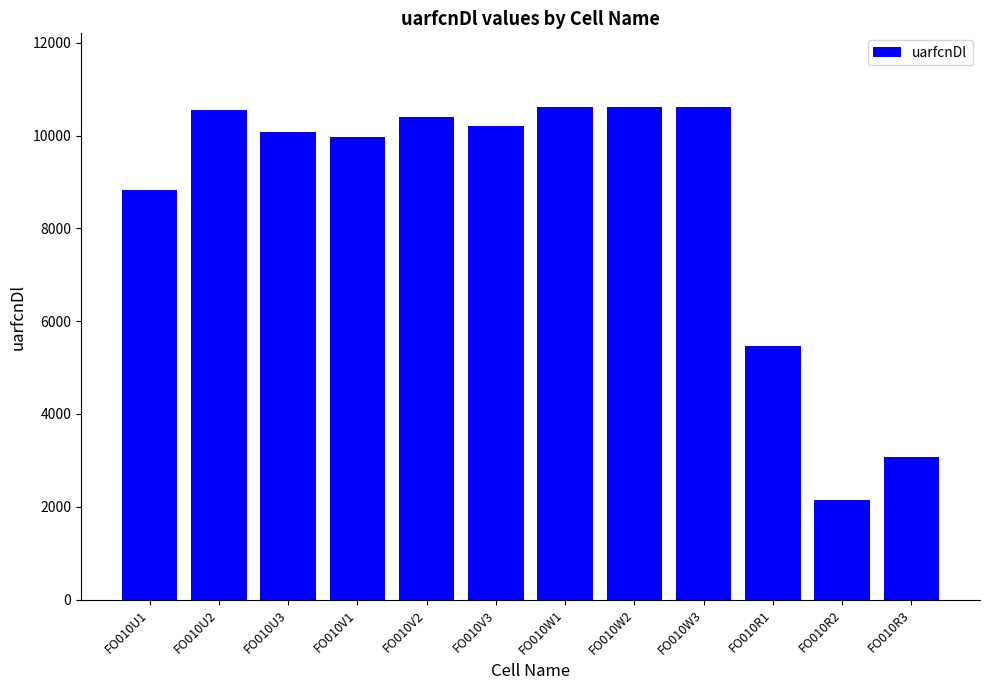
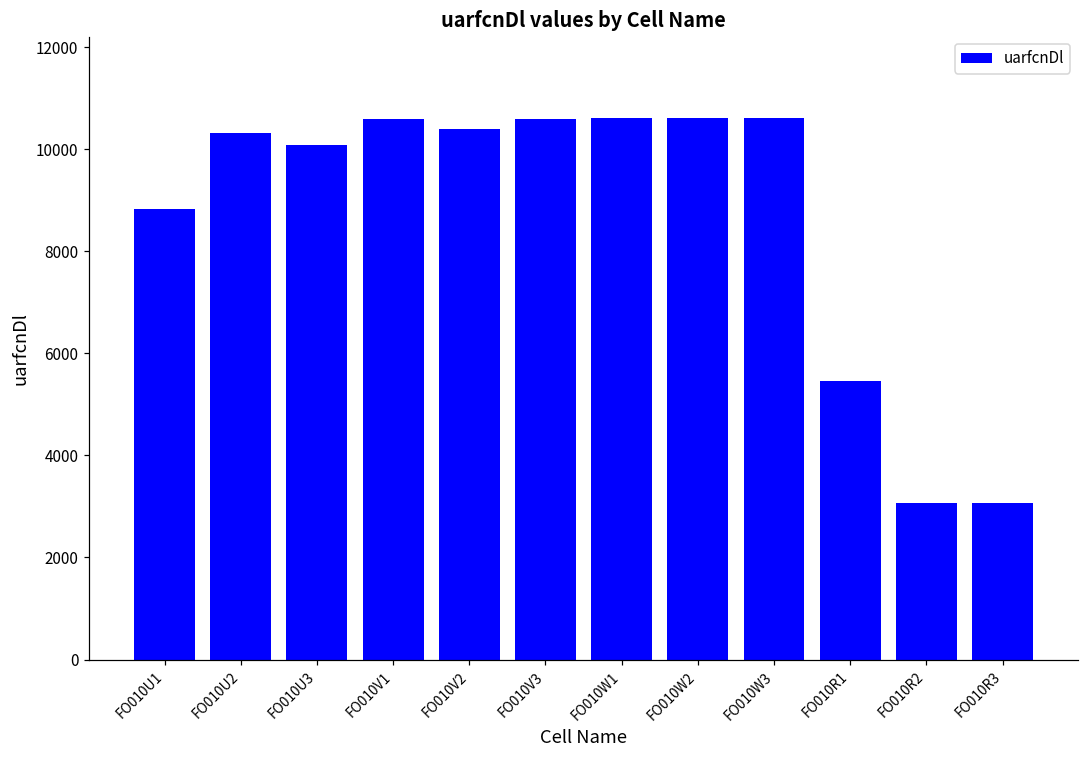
  {
    "FO010U1": 8800,
-   "FO010U2": 10600,
+   "FO010U2": 10300,
    "FO010U3": 10100,
-   "FO010V1": 10000,
+   "FO010V1": 10600,
    "FO010V2": 10400,
-   "FO010V3": 10200,
+   "FO010V3": 10600,
    "FO010W1": 10600,
    "FO010W2": 10600,
    "FO010W3": 10600,
    "FO010R1": 5500,
-   "FO010R2": 2100,
+   "FO010R2": 3100,
    "FO010R3": 3100
  }
